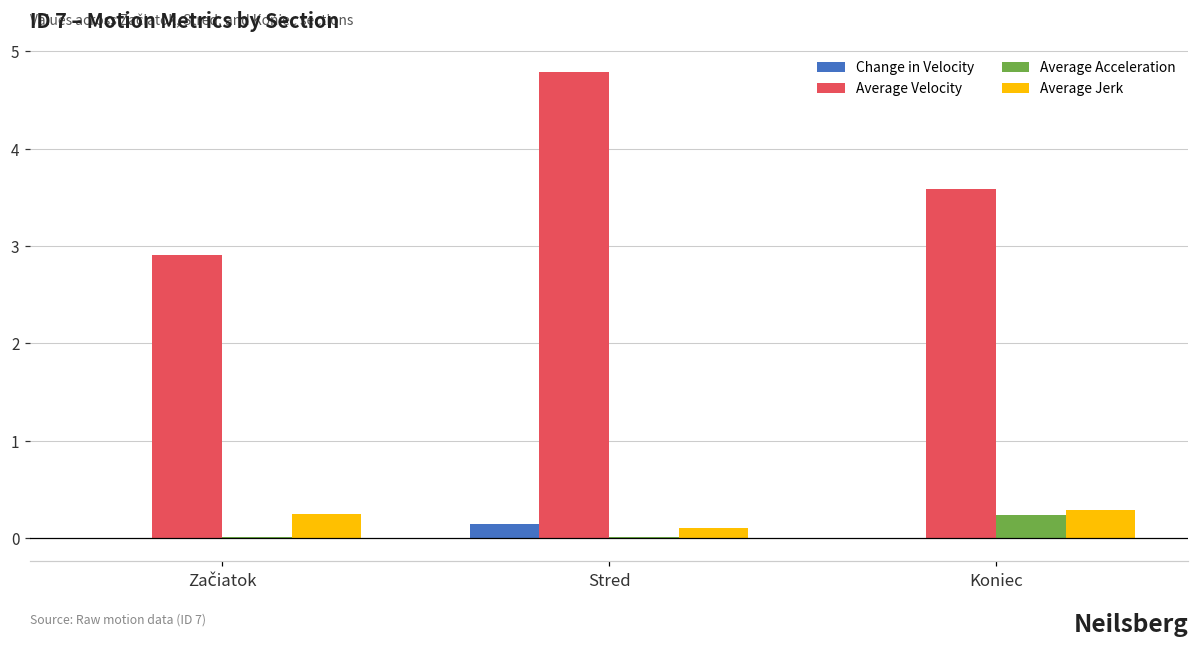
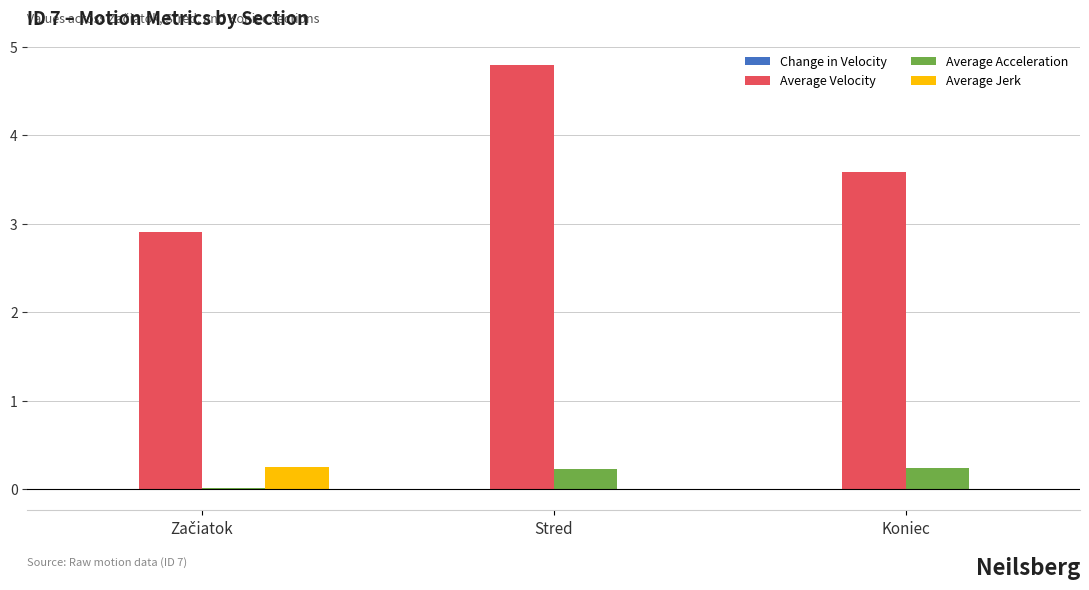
  {
    "Change in Velocity": {
-     "Stred": 0.1
+     "Stred": 0.0
    },
    "Average Velocity": {
      "Začiatok": 2.9,
      "Stred": 4.8,
      "Koniec": 3.6
    },
    "Average Acceleration": {
-     "Stred": 0.0,
+     "Stred": 0.2,
      "Koniec": 0.2
    },
    "Average Jerk": {
      "Začiatok": 0.2,
-     "Stred": 0.1,
-     "Koniec": 0.3
+     "Stred": 0.0,
+     "Koniec": 0.0
    }
  }
